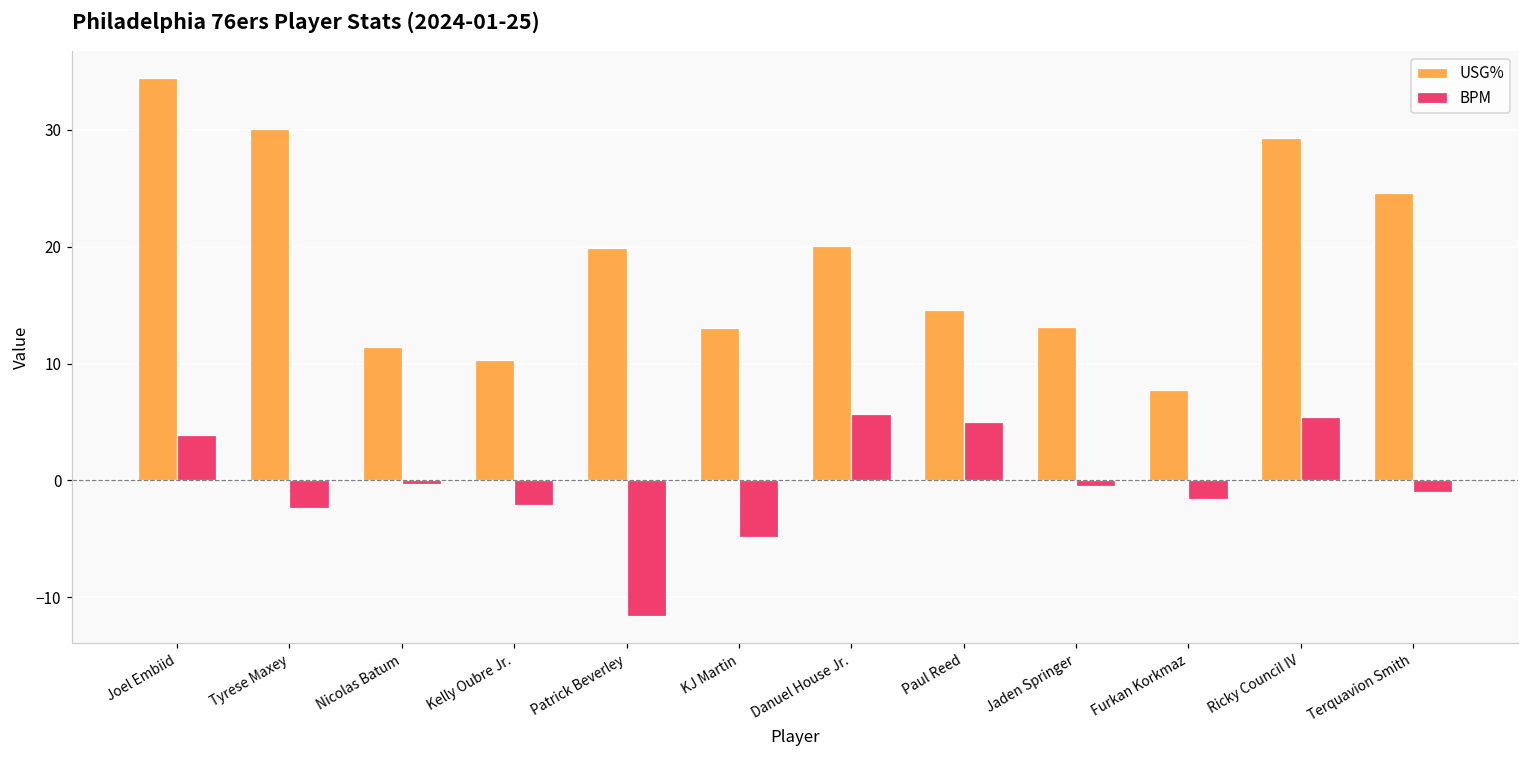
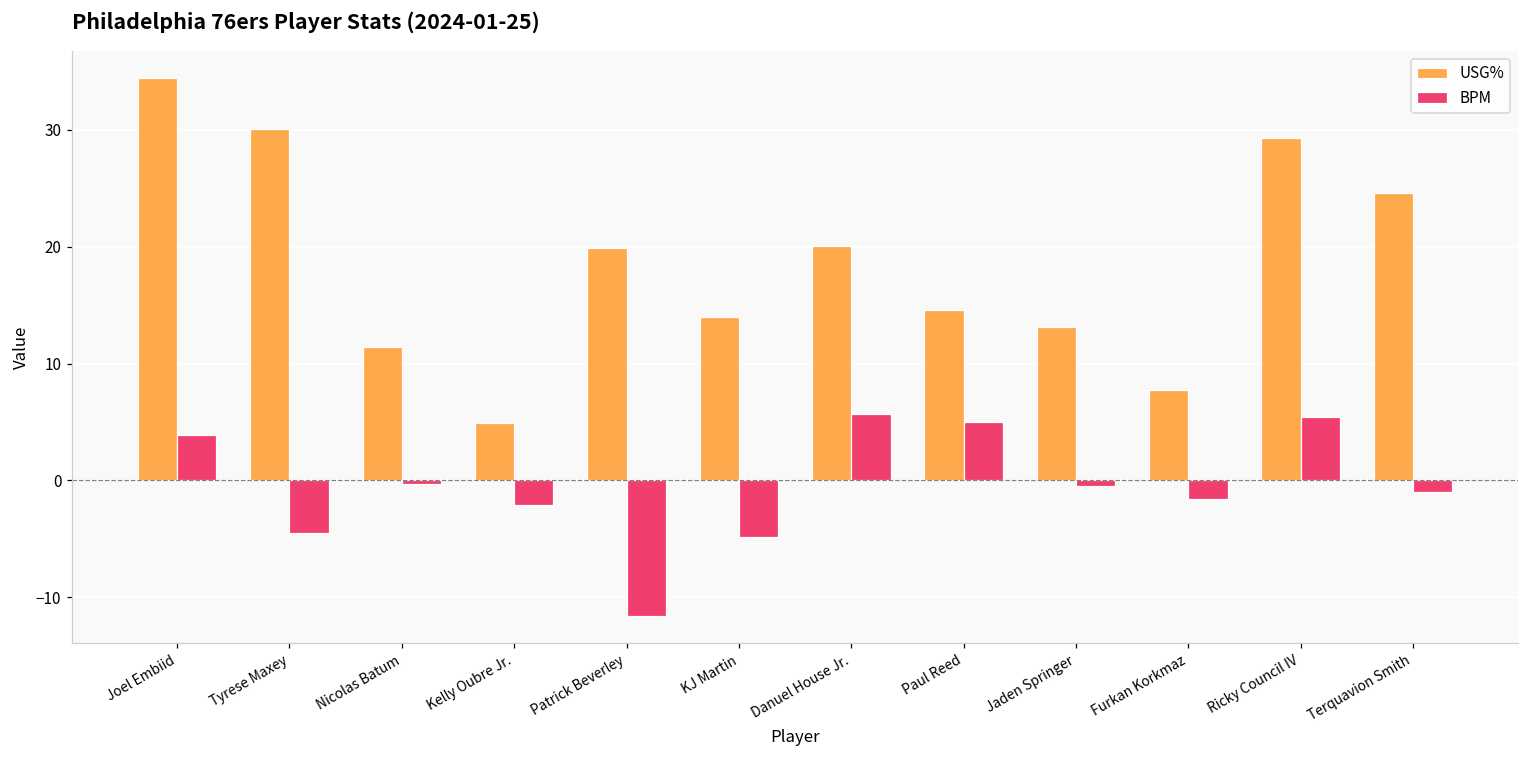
  {
    "USG%": {
      "Joel Embiid": 34.4,
      "Tyrese Maxey": 30.1,
      "Nicolas Batum": 11.4,
-     "Kelly Oubre Jr.": 10.3,
+     "Kelly Oubre Jr.": 4.9,
      "Patrick Beverley": 19.9,
-     "KJ Martin": 13,
+     "KJ Martin": 14,
      "Danuel House Jr.": 20.1,
      "Paul Reed": 14.6,
      "Jaden Springer": 13.1,
      "Furkan Korkmaz": 7.7,
      "Ricky Council IV": 29.3,
      "Terquavion Smith": 24.6
    },
    "BPM": {
      "Joel Embiid": 3.9,
-     "Tyrese Maxey": -2.4,
+     "Tyrese Maxey": -4.5,
      "Nicolas Batum": -0.3,
      "Kelly Oubre Jr.": -2.1,
      "Patrick Beverley": -11.6,
      "KJ Martin": -4.8,
      "Danuel House Jr.": 5.7,
      "Paul Reed": 5.0,
      "Jaden Springer": -0.5,
      "Furkan Korkmaz": -1.6,
      "Ricky Council IV": 5.4,
      "Terquavion Smith": -1.0
    }
  }
